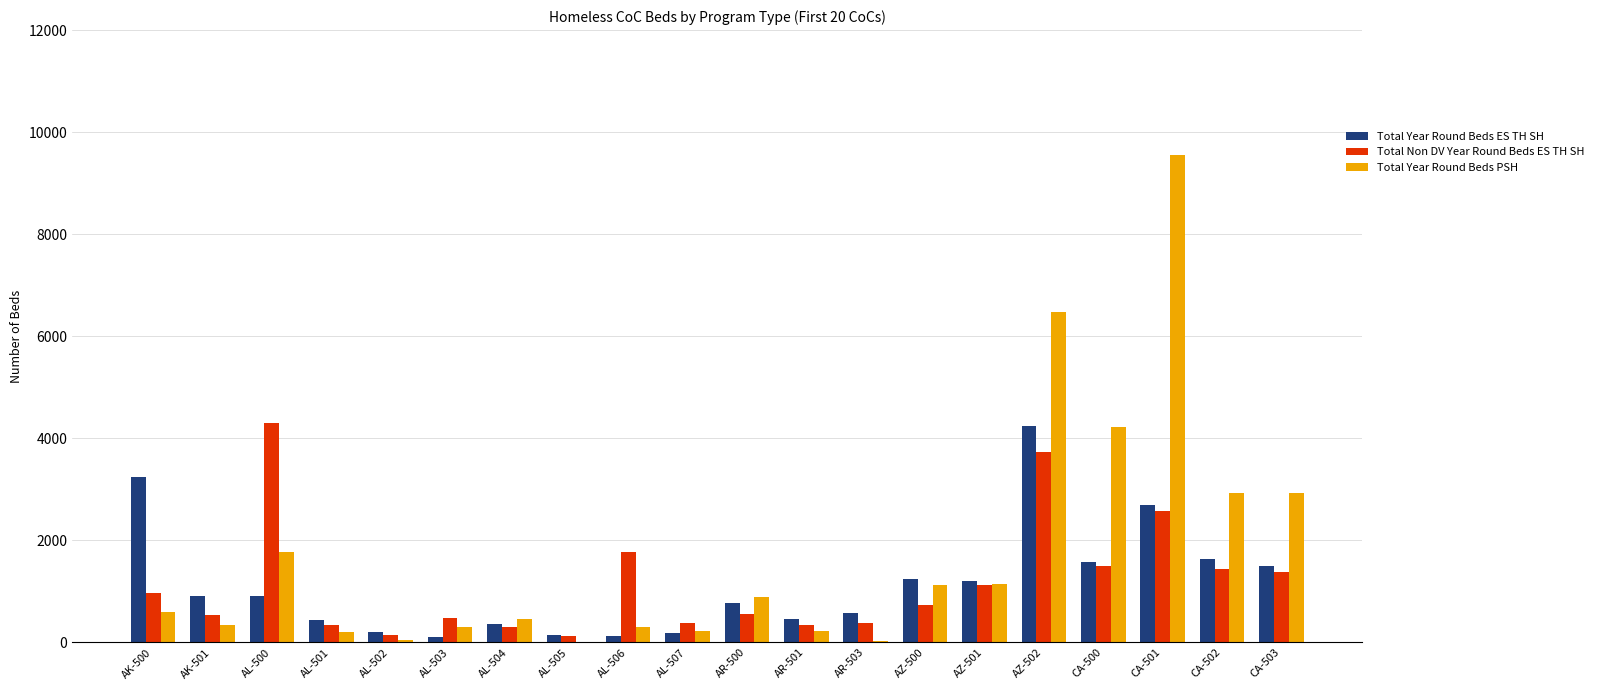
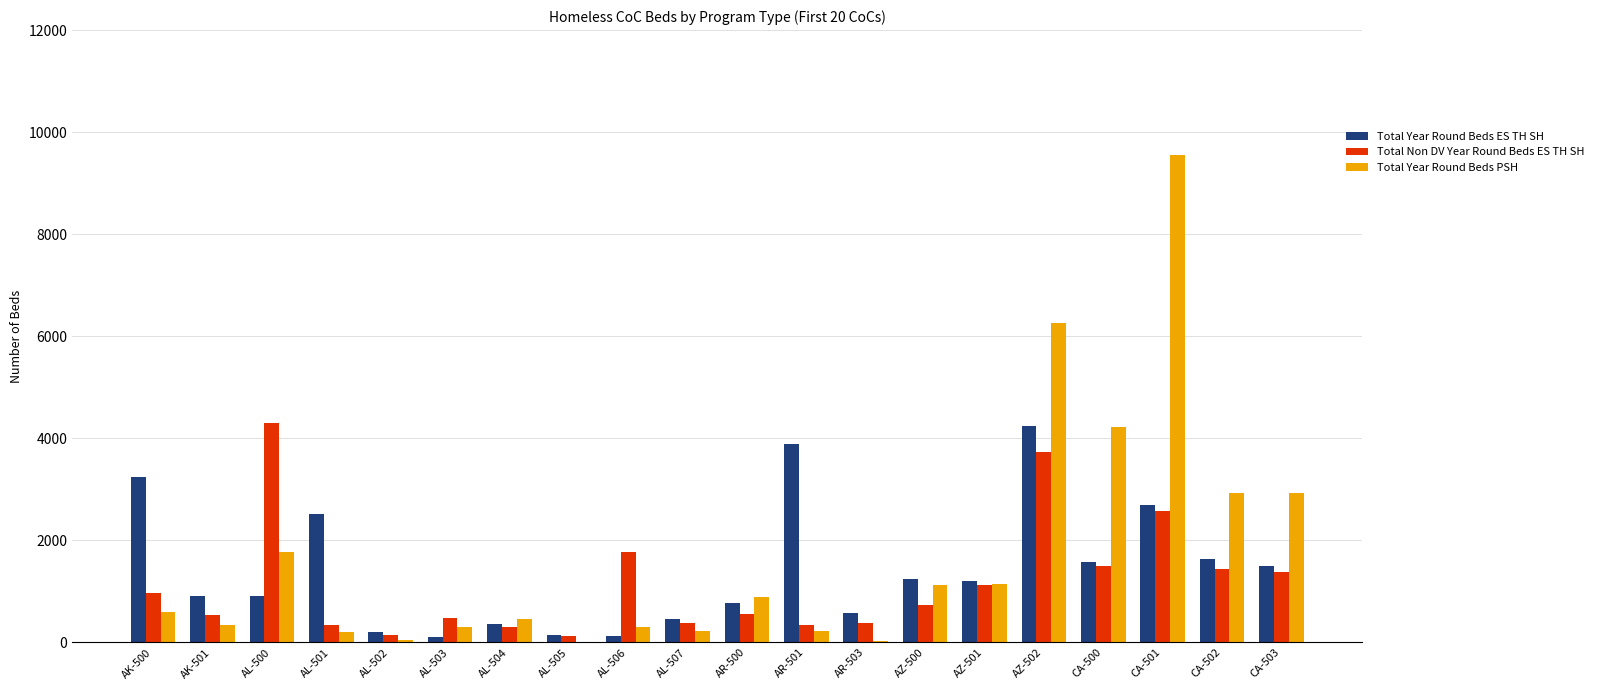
  {
    "Total Year Round Beds ES TH SH": {
      "AK-500": 3200,
      "AK-501": 900,
      "AL-500": 900,
-     "AL-501": 400,
+     "AL-501": 2500,
      "AL-502": 200,
      "AL-503": 100,
      "AL-504": 400,
      "AL-505": 200,
      "AL-506": 100,
-     "AL-507": 200,
+     "AL-507": 500,
      "AR-500": 800,
-     "AR-501": 500,
+     "AR-501": 3900,
      "AR-503": 600,
      "AZ-500": 1200,
      "AZ-501": 1200,
      "AZ-502": 4200,
      "CA-500": 1600,
      "CA-501": 2700,
      "CA-502": 1600,
      "CA-503": 1500
    },
    "Total Non DV Year Round Beds ES TH SH": {
      "AK-500": 1000,
      "AK-501": 500,
      "AL-500": 4300,
      "AL-501": 300,
      "AL-502": 100,
      "AL-503": 500,
      "AL-504": 300,
      "AL-505": 100,
      "AL-506": 1800,
      "AL-507": 400,
      "AR-500": 600,
      "AR-501": 300,
      "AR-503": 400,
      "AZ-500": 700,
      "AZ-501": 1100,
      "AZ-502": 3700,
      "CA-500": 1500,
      "CA-501": 2600,
      "CA-502": 1400,
      "CA-503": 1400
    },
    "Total Year Round Beds PSH": {
      "AK-500": 600,
      "AK-501": 300,
      "AL-500": 1800,
      "AL-501": 200,
      "AL-502": 100,
      "AL-503": 300,
      "AL-504": 500,
      "AL-506": 300,
      "AL-507": 200,
      "AR-500": 900,
      "AR-501": 200,
      "AZ-500": 1100,
      "AZ-501": 1100,
-     "AZ-502": 6500,
+     "AZ-502": 6300,
      "CA-500": 4200,
      "CA-501": 9600,
      "CA-502": 2900,
      "CA-503": 2900
    }
  }
